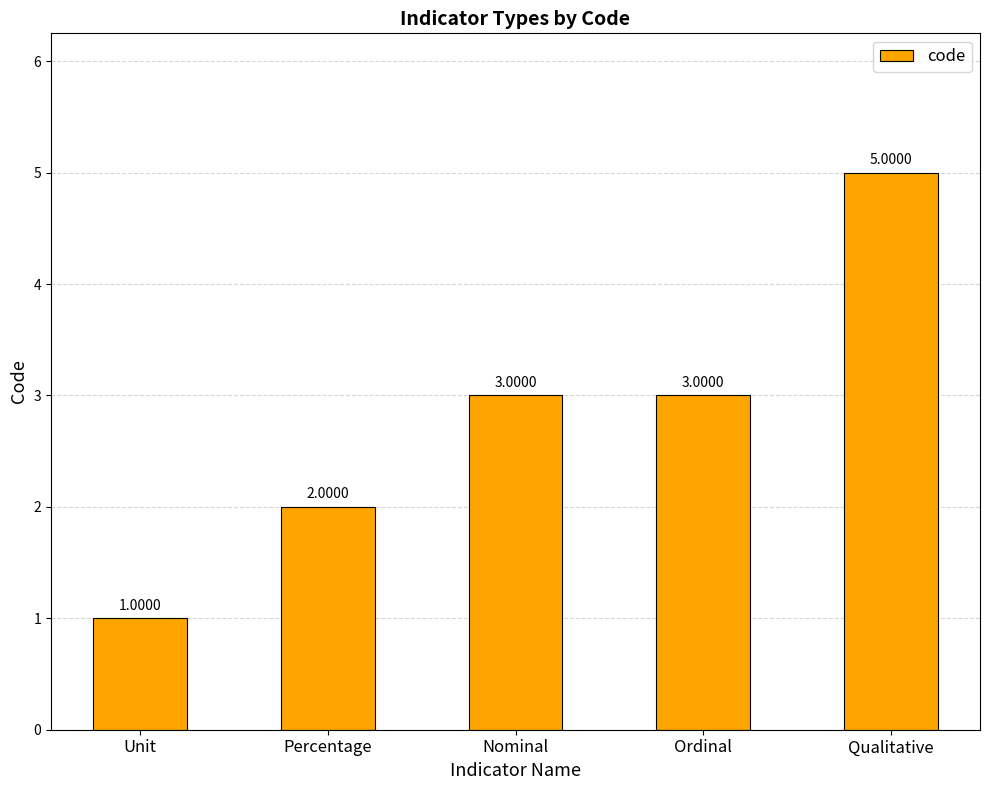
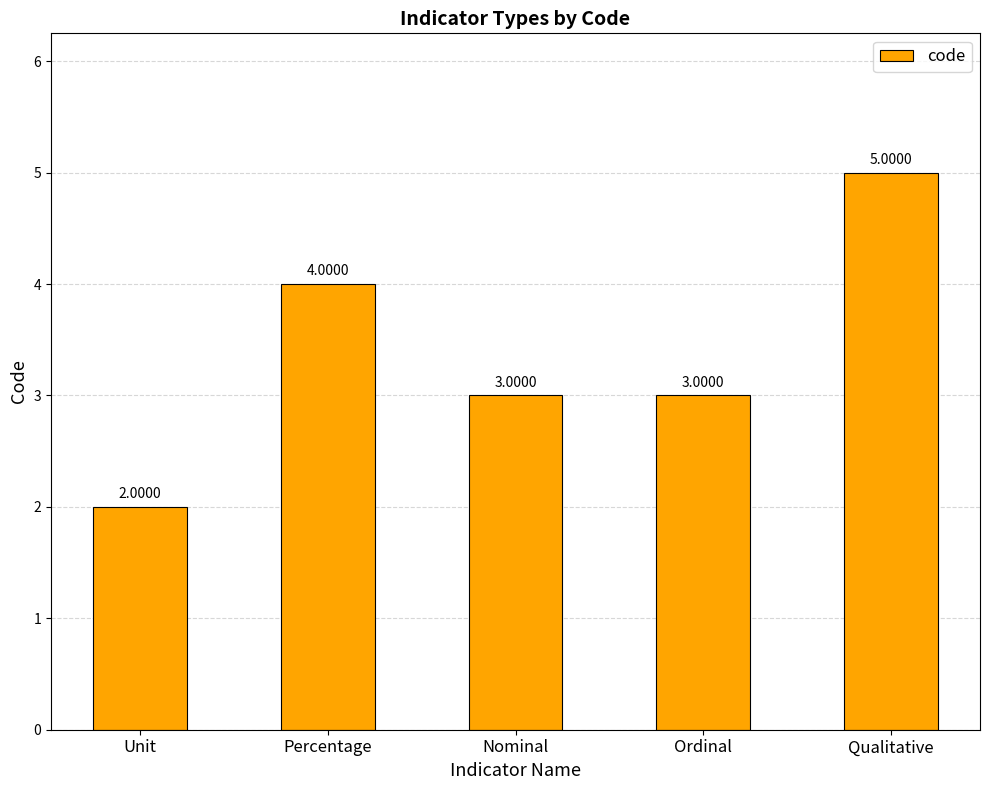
  {
-   "Unit": 1.0000,
-   "Percentage": 2.0000,
+   "Unit": 2.0000,
+   "Percentage": 4.0000,
    "Nominal": 3.0000,
    "Ordinal": 3.0000,
    "Qualitative": 5.0000
  }
